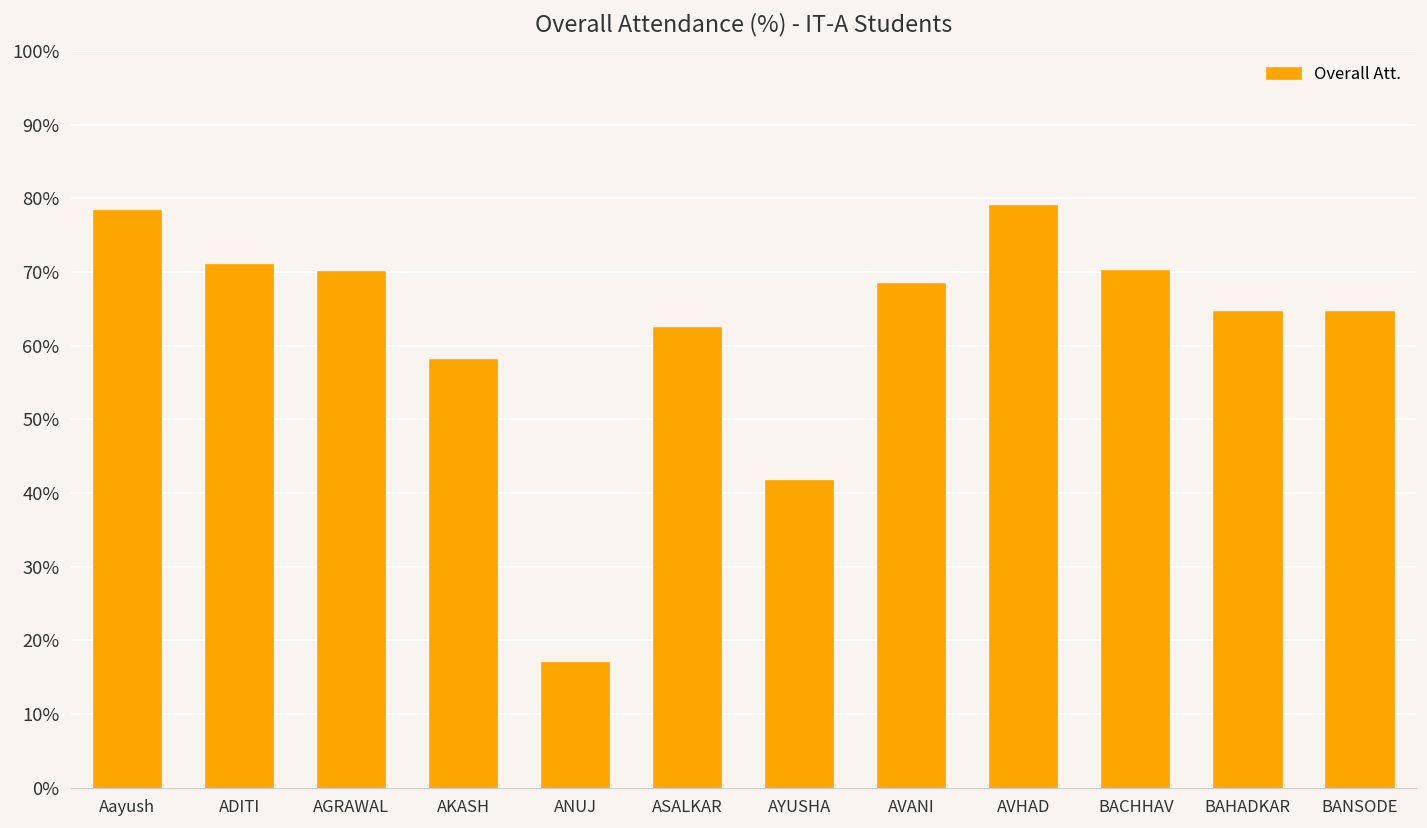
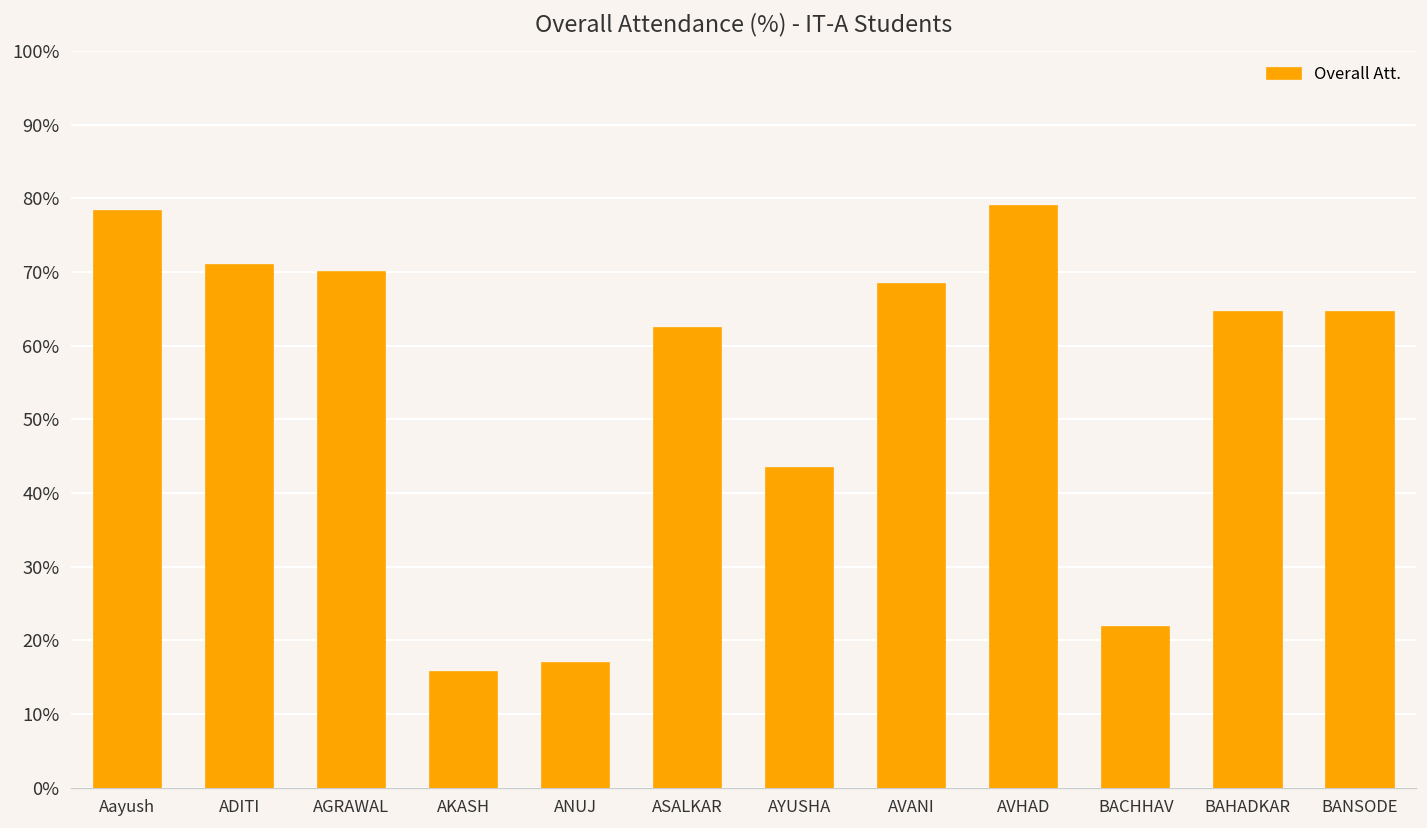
  {
    "Aayush": "78%",
    "ADITI": "71%",
    "AGRAWAL": "70%",
-   "AKASH": "58%",
+   "AKASH": "16%",
    "ANUJ": "17%",
    "ASALKAR": "62%",
-   "AYUSHA": "42%",
+   "AYUSHA": "43%",
    "AVANI": "68%",
    "AVHAD": "79%",
-   "BACHHAV": "70%",
+   "BACHHAV": "22%",
    "BAHADKAR": "65%",
    "BANSODE": "65%"
  }
